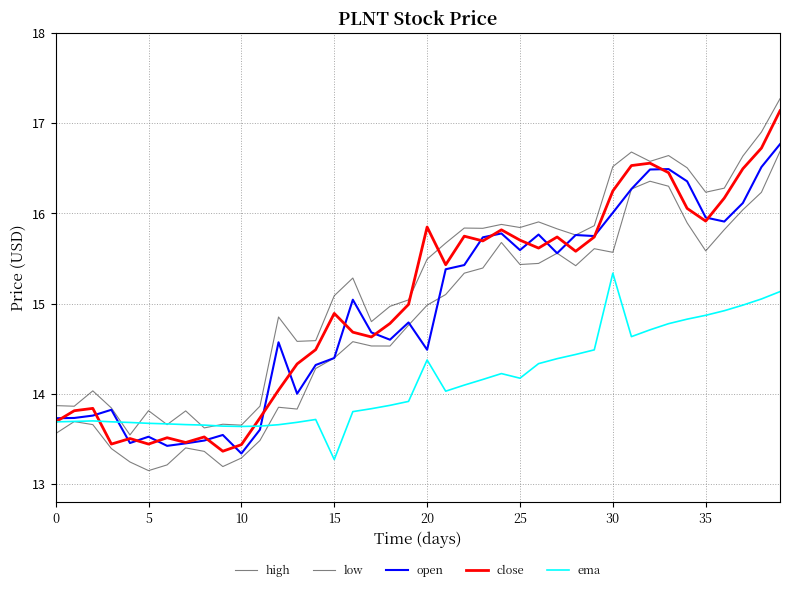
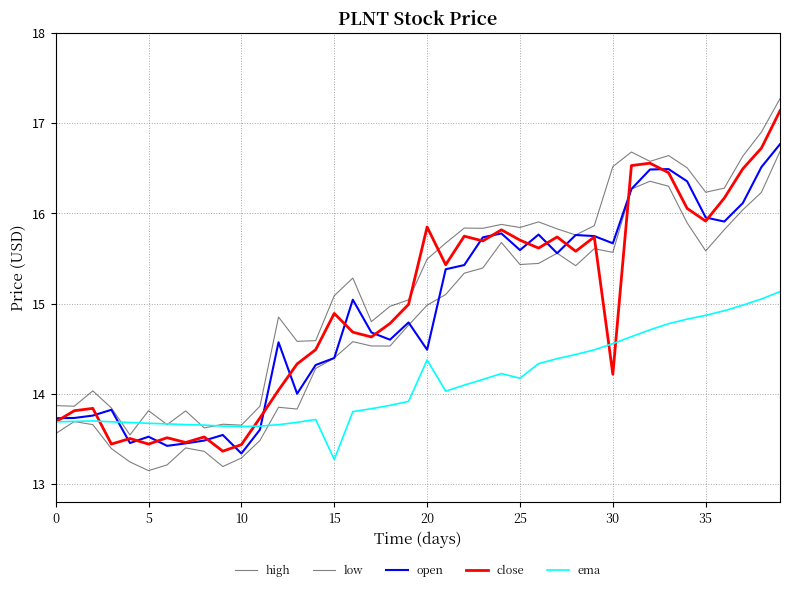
  {
    "open": {
      "0": 13.7,
      "5": 13.5,
      "10": 13.3,
      "20": 14.5,
      "25": 15.6,
-     "30": 16.0,
+     "30": 15.7,
      "35": 16.0
    },
    "close": {
      "5": 13.4,
      "10": 13.4,
      "15": 14.9,
      "20": 15.8,
      "25": 15.7,
-     "30": 16.2,
+     "30": 14.2,
      "35": 15.9
    },
    "ema": {
      "5": 13.7,
      "15": 13.3,
      "20": 14.4,
      "25": 14.2,
-     "30": 15.3,
+     "30": 14.6,
      "35": 14.9
    }
  }
